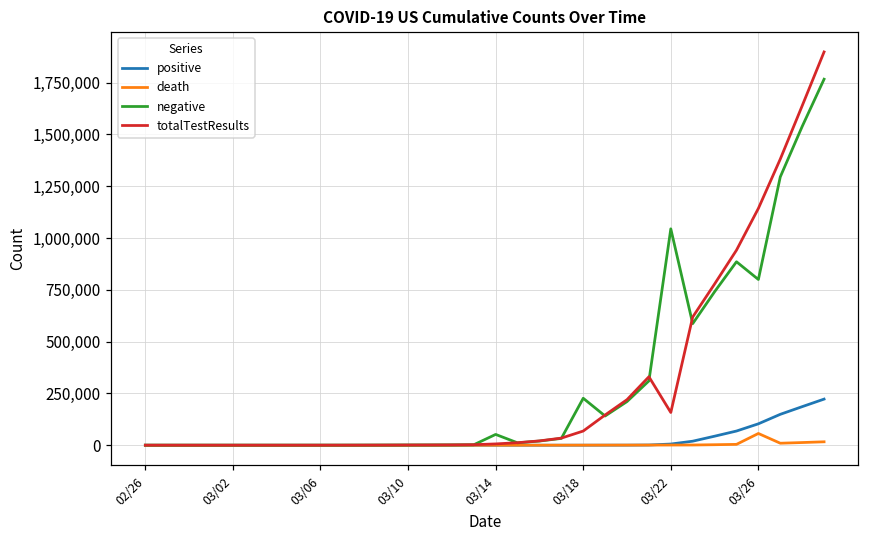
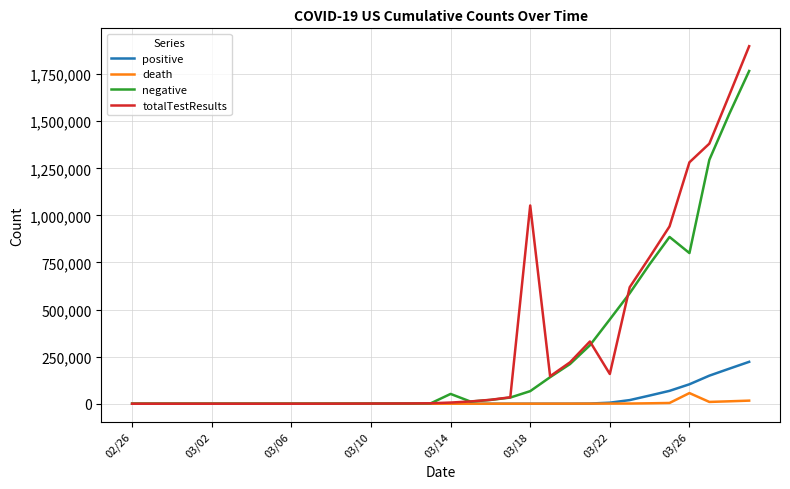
  {
    "positive": {
      "03/26": "100,000"
    },
    "death": {
      "03/26": "60,000"
    },
    "negative": {
      "03/14": "50,000",
-     "03/18": "230,000",
-     "03/22": "1,040,000",
+     "03/18": "70,000",
+     "03/22": "450,000",
      "03/26": "800,000"
    },
    "totalTestResults": {
-     "03/18": "70,000",
+     "03/18": "1,050,000",
      "03/22": "160,000",
-     "03/26": "1,140,000"
+     "03/26": "1,280,000"
    }
  }
